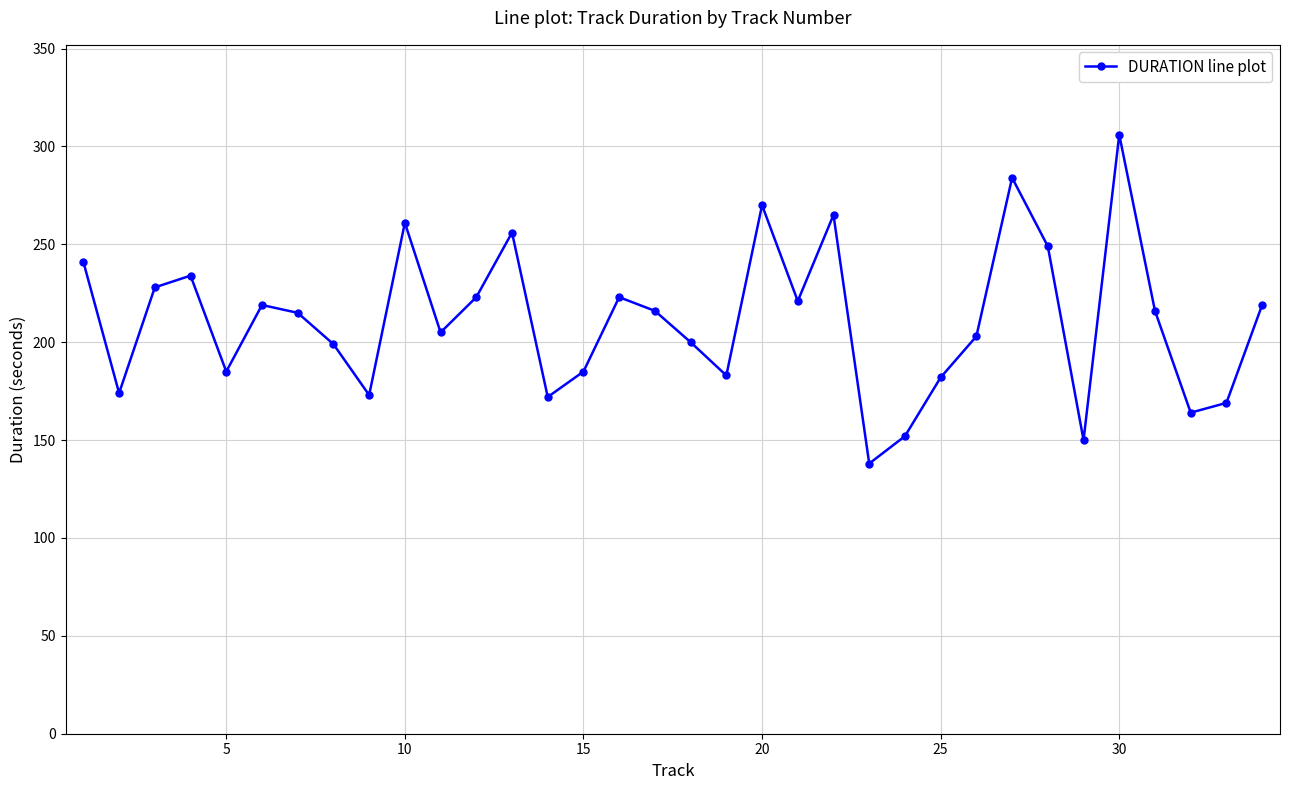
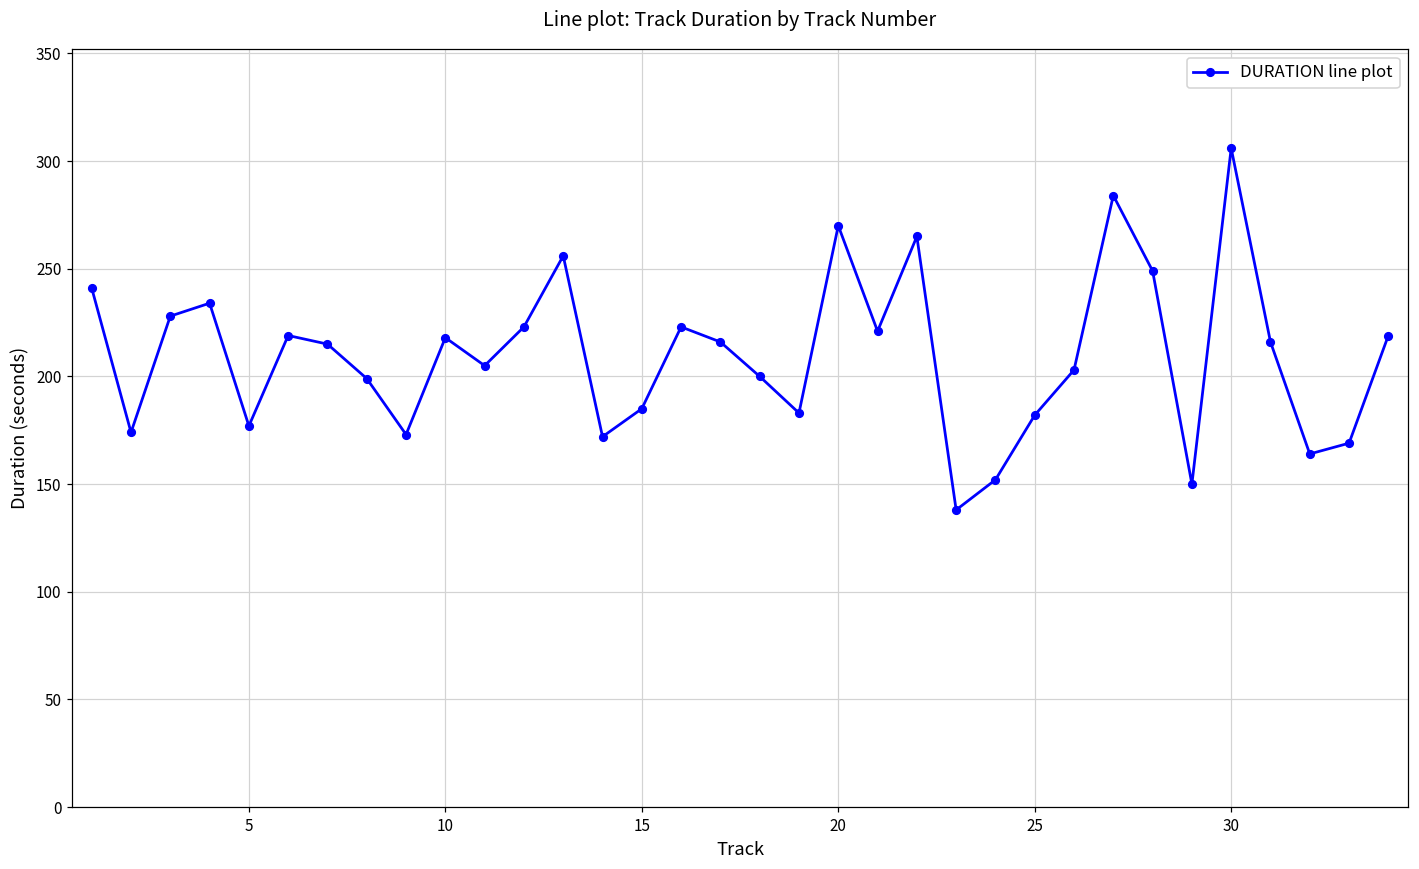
  {
-   "5": 185,
-   "10": 261,
+   "5": 177,
+   "10": 218,
    "15": 185,
    "20": 270,
    "25": 182,
    "30": 306
  }
